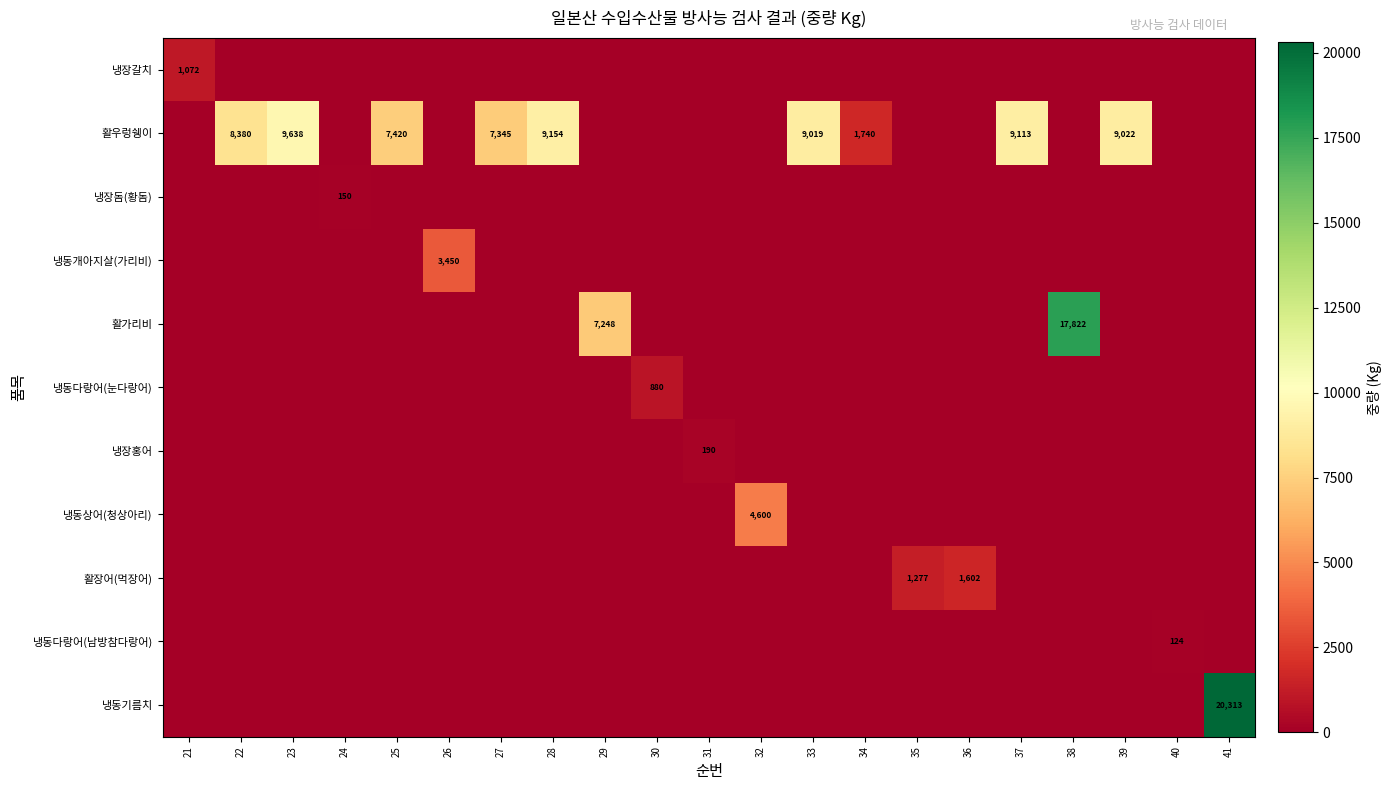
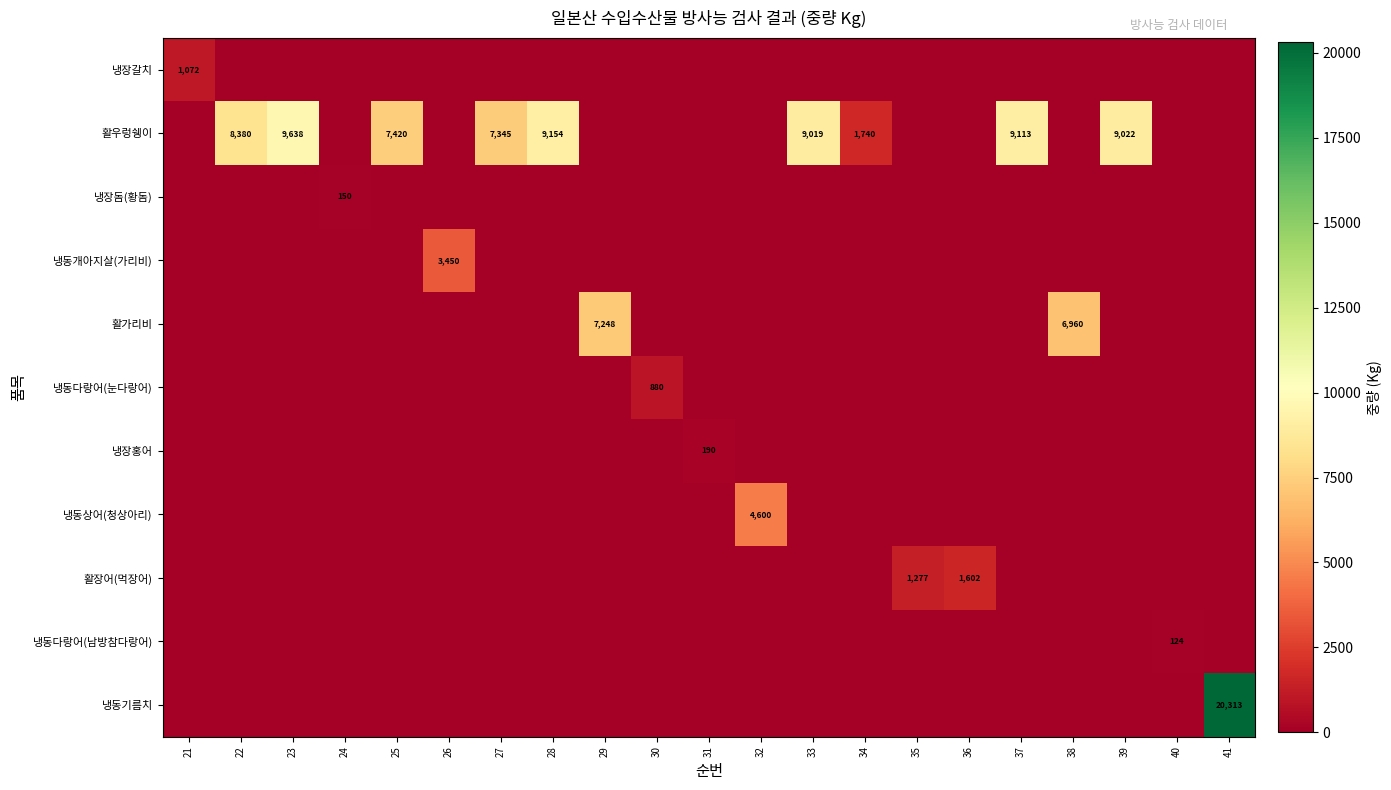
  {
    "냉장갈치": {
      "21": "1,072"
    },
    "활우렁쉥이": {
      "22": "8,380",
      "23": "9,638",
      "25": "7,420",
      "27": "7,345",
      "28": "9,154",
      "33": "9,019",
      "34": "1,740",
      "37": "9,113",
      "39": "9,022"
    },
    "냉장돔(황돔)": {
      "24": "150"
    },
    "냉동개아지살(가리비)": {
      "26": "3,450"
    },
    "활가리비": {
      "29": "7,248",
-     "38": "17,822"
+     "38": "6,960"
    },
    "냉동다랑어(눈다랑어)": {
      "30": "880"
    },
    "냉장홍어": {
      "31": "190"
    },
    "냉동상어(청상아리)": {
      "32": "4,600"
    },
    "활장어(먹장어)": {
      "35": "1,277",
      "36": "1,602"
    },
    "냉동다랑어(남방참다랑어)": {
      "40": "124"
    },
    "냉동기름치": {
      "41": "20,313"
    }
  }
